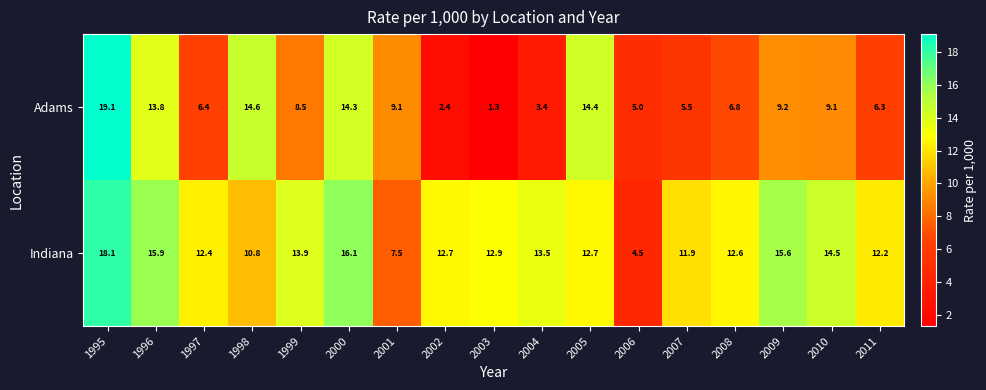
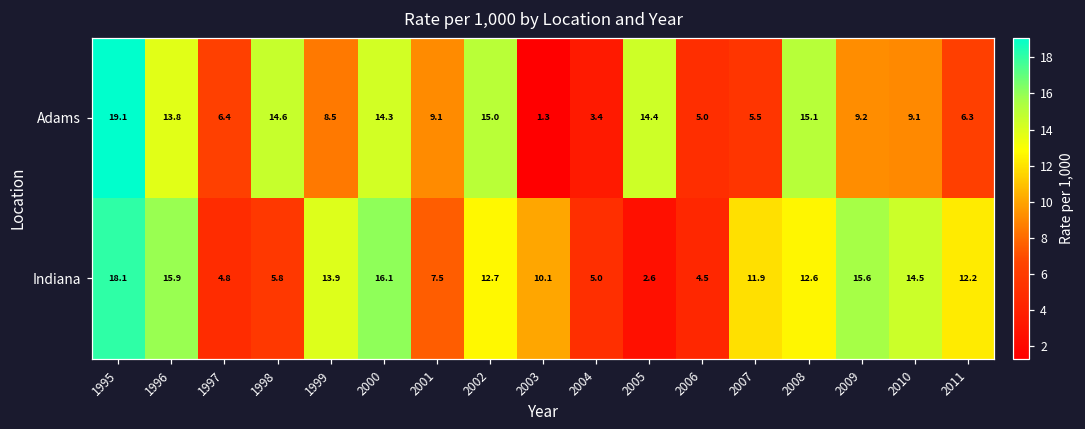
  {
    "Adams": {
      "1995": 19.1,
      "1996": 13.8,
      "1997": 6.4,
      "1998": 14.6,
      "1999": 8.5,
      "2000": 14.3,
      "2001": 9.1,
-     "2002": 2.4,
+     "2002": 15.0,
      "2003": 1.3,
      "2004": 3.4,
      "2005": 14.4,
      "2006": 5.0,
      "2007": 5.5,
-     "2008": 6.8,
+     "2008": 15.1,
      "2009": 9.2,
      "2010": 9.1,
      "2011": 6.3
    },
    "Indiana": {
      "1995": 18.1,
      "1996": 15.9,
-     "1997": 12.4,
-     "1998": 10.8,
+     "1997": 4.8,
+     "1998": 5.8,
      "1999": 13.9,
      "2000": 16.1,
      "2001": 7.5,
      "2002": 12.7,
-     "2003": 12.9,
-     "2004": 13.5,
-     "2005": 12.7,
+     "2003": 10.1,
+     "2004": 5.0,
+     "2005": 2.6,
      "2006": 4.5,
      "2007": 11.9,
      "2008": 12.6,
      "2009": 15.6,
      "2010": 14.5,
      "2011": 12.2
    }
  }
